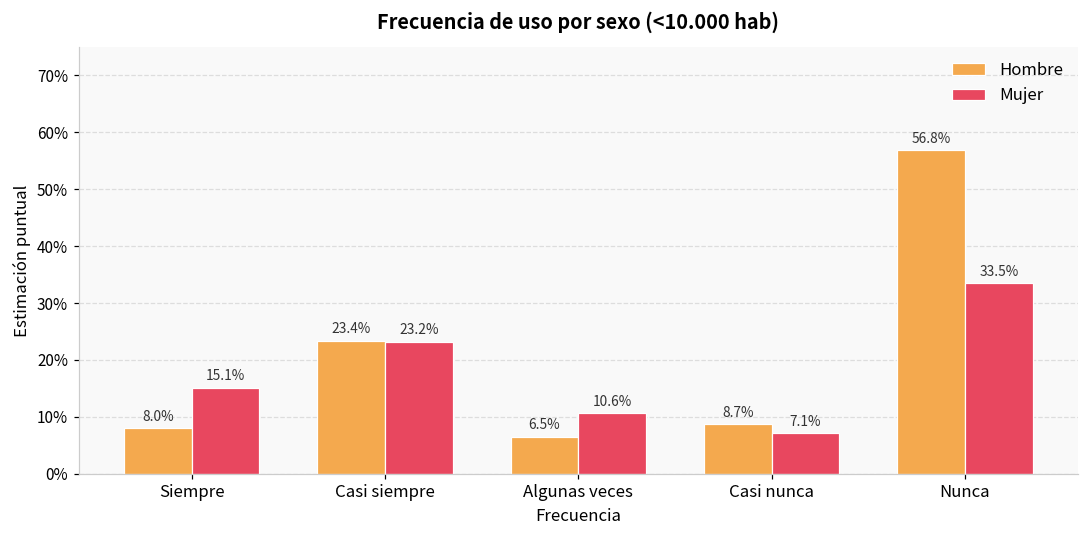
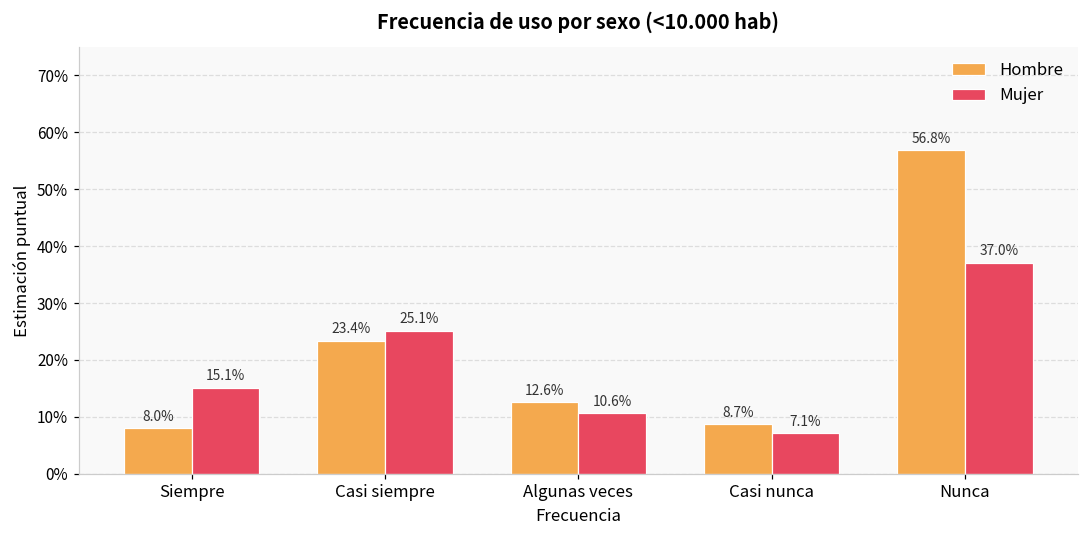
  {
    "Hombre": {
      "Siempre": "8.0%",
      "Casi siempre": "23.4%",
-     "Algunas veces": "6.5%",
+     "Algunas veces": "12.6%",
      "Casi nunca": "8.7%",
      "Nunca": "56.8%"
    },
    "Mujer": {
      "Siempre": "15.1%",
-     "Casi siempre": "23.2%",
+     "Casi siempre": "25.1%",
      "Algunas veces": "10.6%",
      "Casi nunca": "7.1%",
-     "Nunca": "33.5%"
+     "Nunca": "37.0%"
    }
  }
